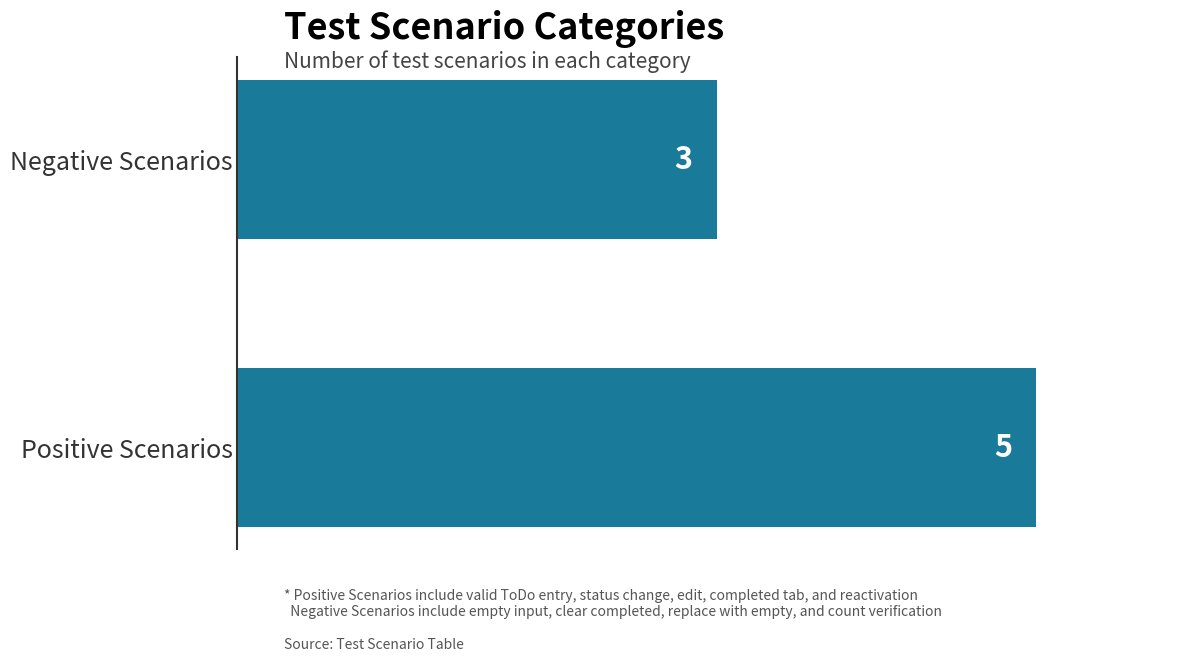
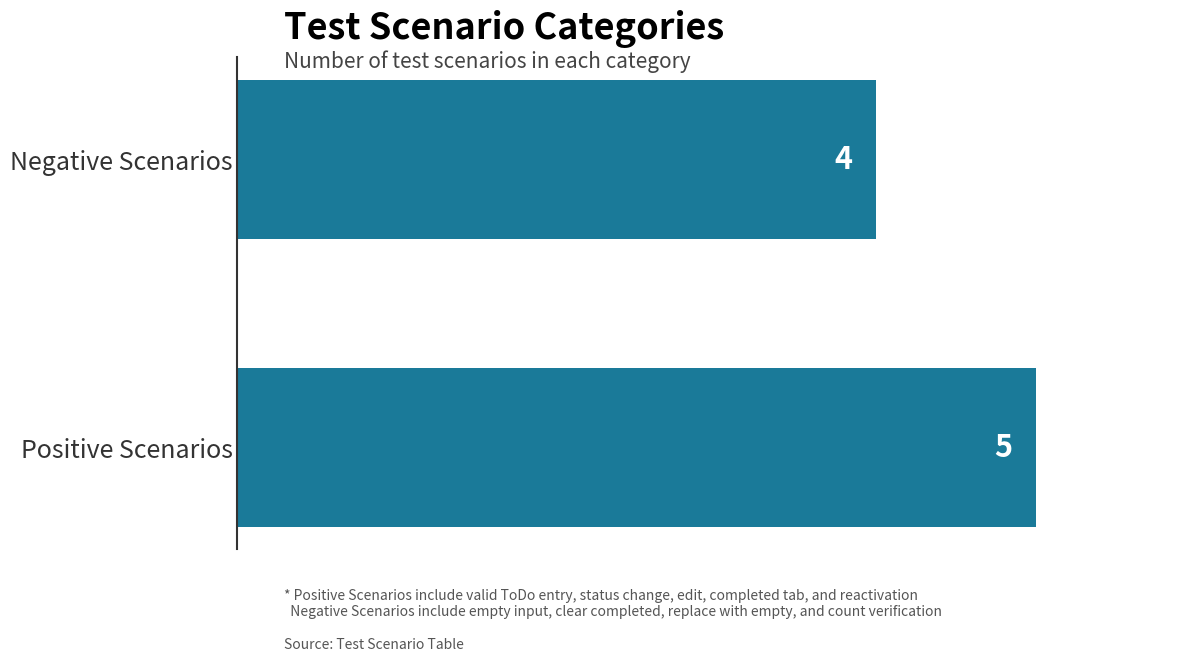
  {
-   "Negative Scenarios": 3,
+   "Negative Scenarios": 4,
    "Positive Scenarios": 5
  }
